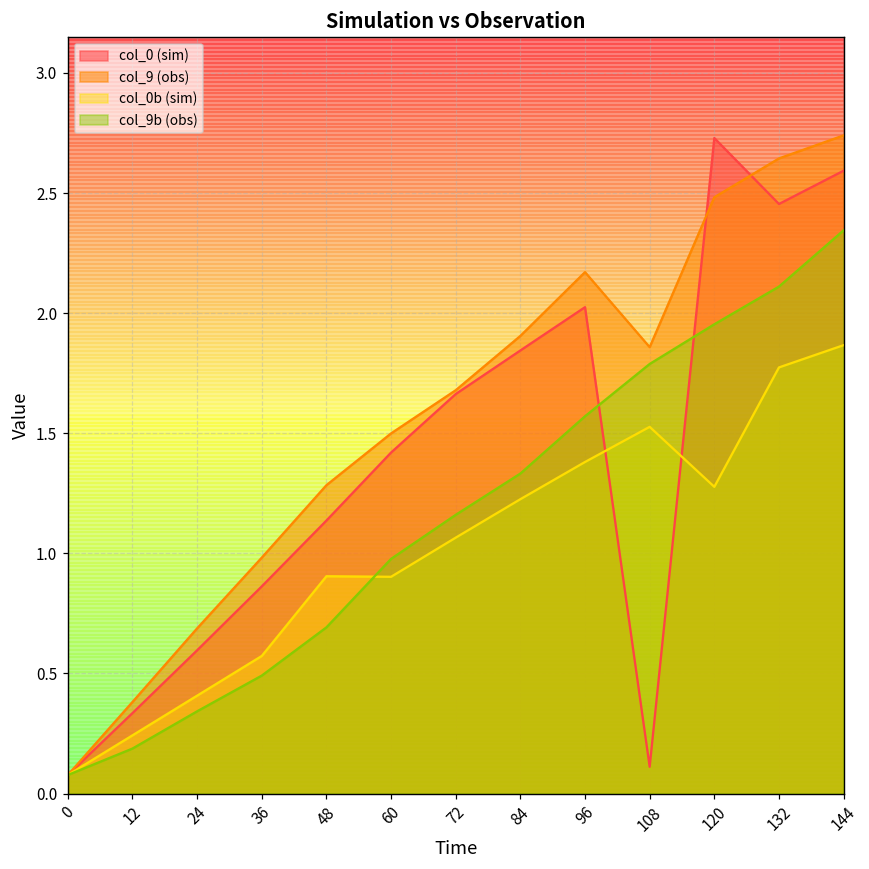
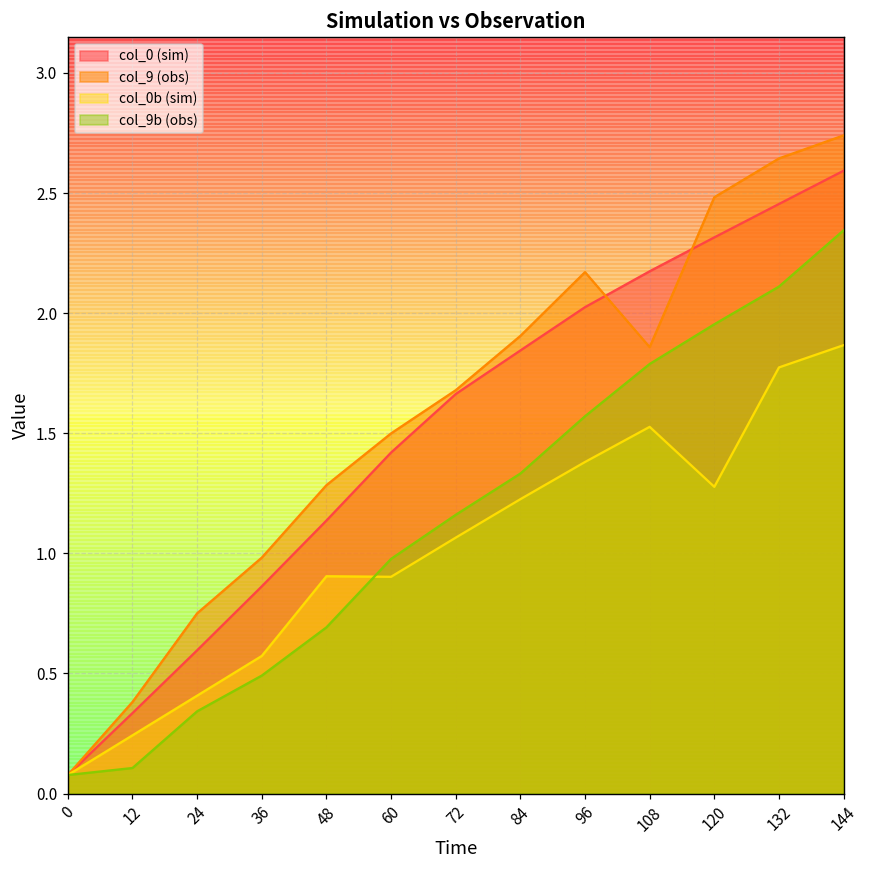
  {
    "col_0 (sim)": {
      "12": 0.33,
      "24": 0.60,
      "36": 0.86,
      "48": 1.14,
      "60": 1.42,
      "72": 1.66,
      "84": 1.84,
      "96": 2.02,
-     "108": 0.11,
-     "120": 2.73,
+     "108": 2.17,
+     "120": 2.32,
      "132": 2.45,
      "144": 2.59
    },
    "col_9 (obs)": {
      "12": 0.38,
-     "24": 0.69,
+     "24": 0.75,
      "36": 0.98,
      "48": 1.28,
      "60": 1.50,
      "72": 1.68,
      "84": 1.91,
      "96": 2.17,
      "108": 1.86,
      "120": 2.48,
      "132": 2.64,
      "144": 2.74
    },
    "col_0b (sim)": {
      "12": 0.24,
      "24": 0.41,
      "36": 0.57,
      "48": 0.90,
      "60": 0.90,
      "72": 1.07,
      "84": 1.23,
      "96": 1.38,
      "108": 1.53,
      "120": 1.28,
      "132": 1.77,
      "144": 1.87
    },
    "col_9b (obs)": {
-     "12": 0.19,
+     "12": 0.11,
      "24": 0.34,
      "36": 0.49,
      "48": 0.69,
      "60": 0.98,
      "72": 1.16,
      "84": 1.33,
      "96": 1.57,
      "108": 1.79,
      "120": 1.95,
      "132": 2.11,
      "144": 2.34
    }
  }
